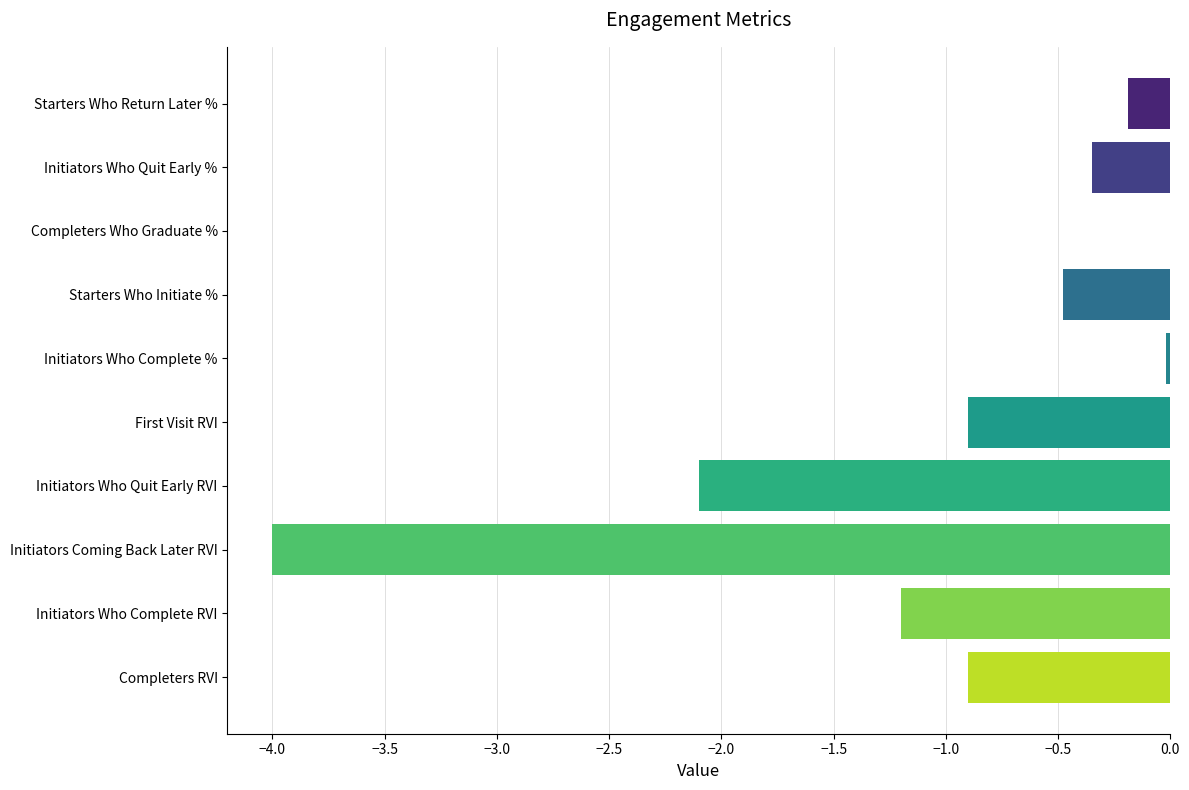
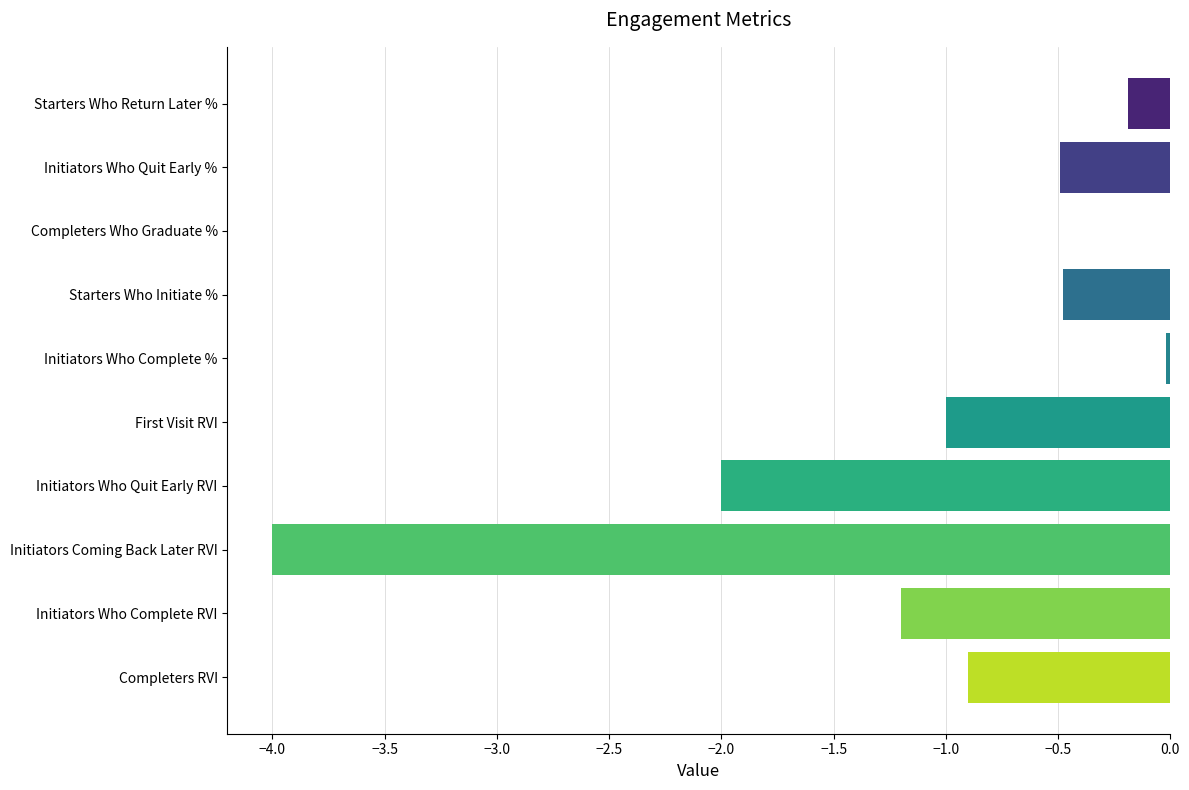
  {
    "Starters Who Return Later %": -0.19,
-   "Initiators Who Quit Early %": -0.35,
+   "Initiators Who Quit Early %": -0.49,
    "Completers Who Graduate %": 0.00,
    "Starters Who Initiate %": -0.48,
    "Initiators Who Complete %": -0.02,
-   "First Visit RVI": -0.90,
-   "Initiators Who Quit Early RVI": -2.10,
+   "First Visit RVI": -1.00,
+   "Initiators Who Quit Early RVI": -2.00,
    "Initiators Coming Back Later RVI": -4.00,
    "Initiators Who Complete RVI": -1.20,
    "Completers RVI": -0.90
  }
